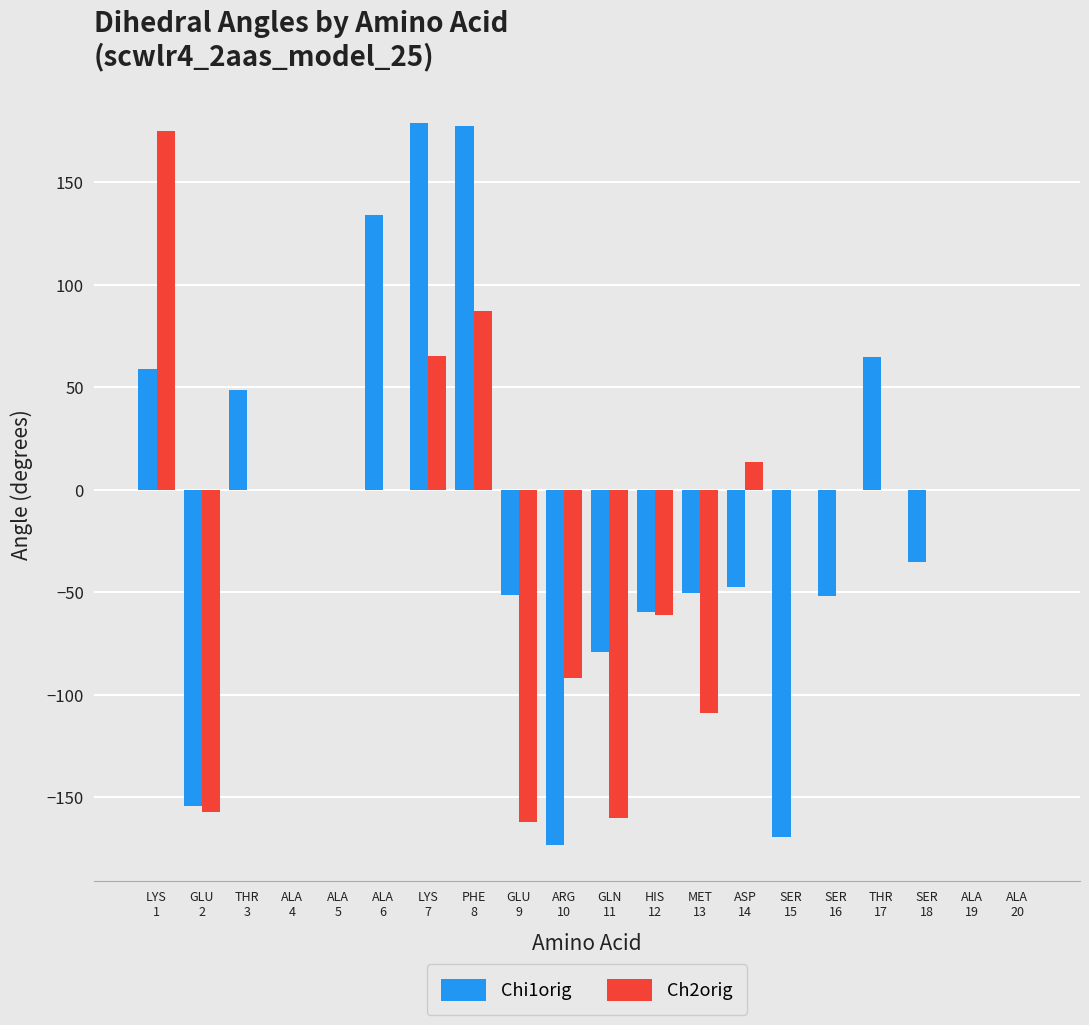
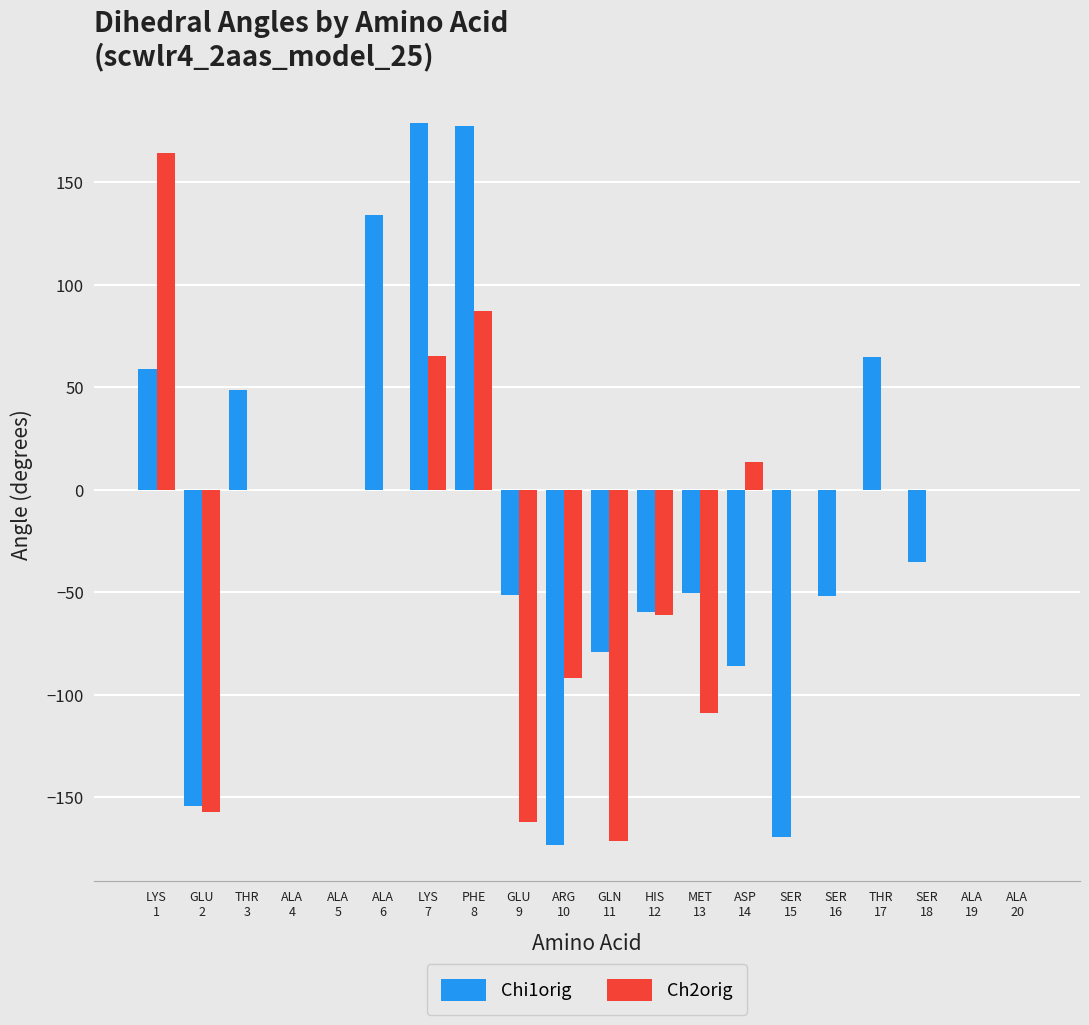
  {
    "Chi1orig": {
      "LYS 1": 59,
      "GLU 2": -154,
      "THR 3": 49,
      "ALA 4": 0,
      "ALA 5": 0,
      "ALA 6": 134,
      "LYS 7": 179,
      "PHE 8": 177,
      "GLU 9": -52,
      "ARG 10": -173,
      "GLN 11": -79,
      "HIS 12": -60,
      "MET 13": -50,
-     "ASP 14": -48,
+     "ASP 14": -86,
      "SER 15": -169,
      "SER 16": -52,
      "THR 17": 65,
      "SER 18": -35,
      "ALA 19": 0,
      "ALA 20": 0
    },
    "Ch2orig": {
-     "LYS 1": 175,
+     "LYS 1": 165,
      "GLU 2": -157,
      "THR 3": 0,
      "ALA 4": 0,
      "ALA 5": 0,
      "ALA 6": 0,
      "LYS 7": 65,
      "PHE 8": 87,
      "GLU 9": -162,
      "ARG 10": -92,
-     "GLN 11": -160,
+     "GLN 11": -171,
      "HIS 12": -61,
      "MET 13": -109,
      "ASP 14": 14,
      "SER 15": 0,
      "SER 16": 0,
      "THR 17": 0,
      "SER 18": 0,
      "ALA 19": 0,
      "ALA 20": 0
    }
  }
